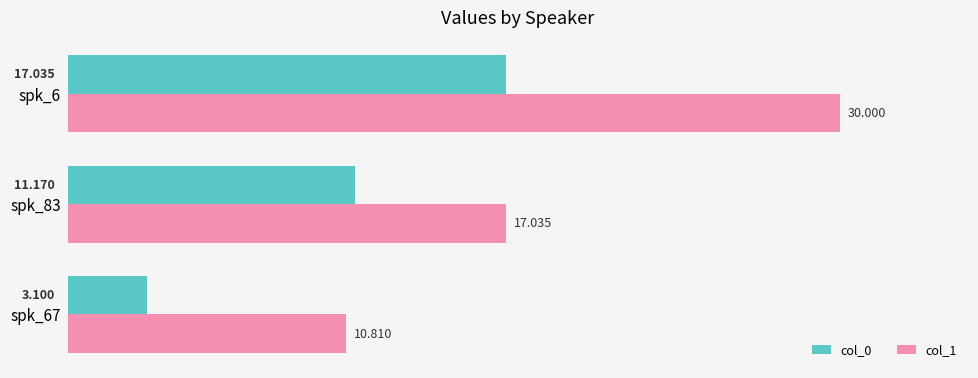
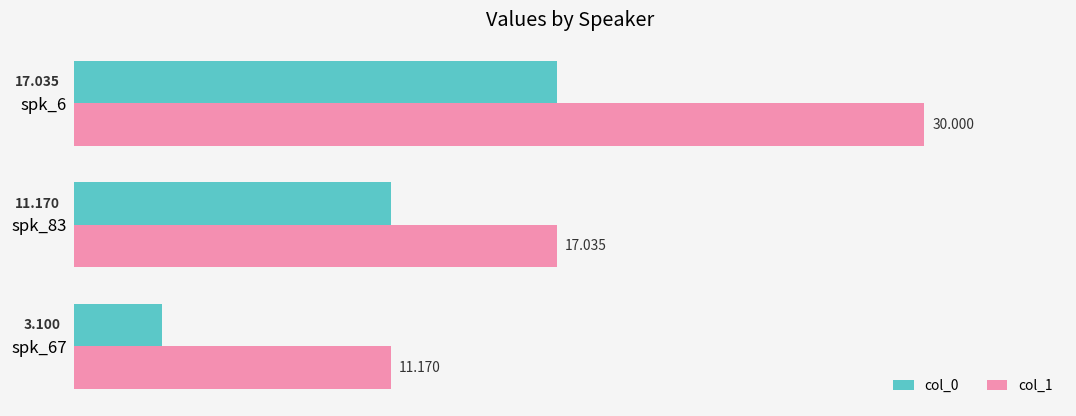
  {
    "col_1": {
      "spk_6": 30.000,
      "spk_83": 17.035,
-     "spk_67": 10.810
+     "spk_67": 11.170
    }
  }
